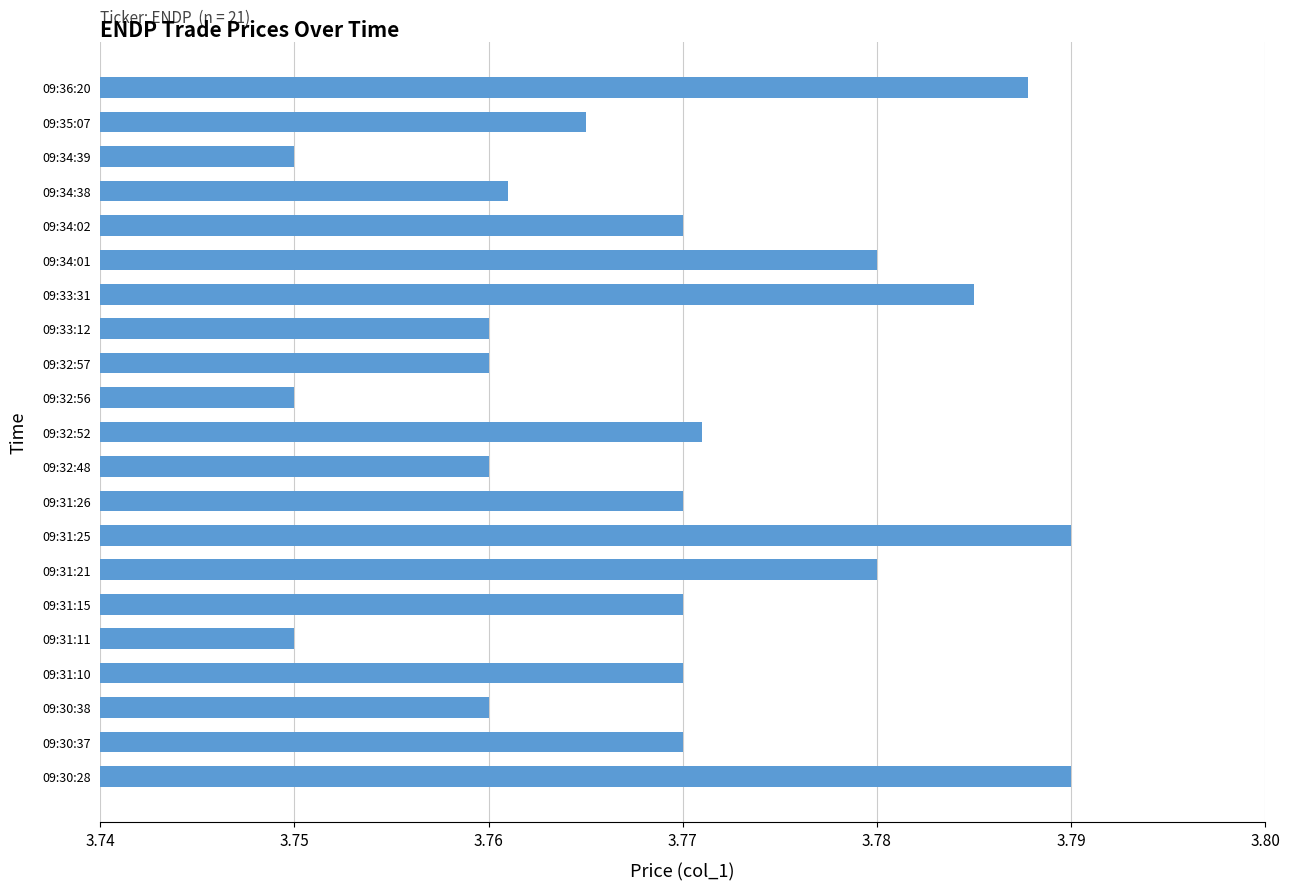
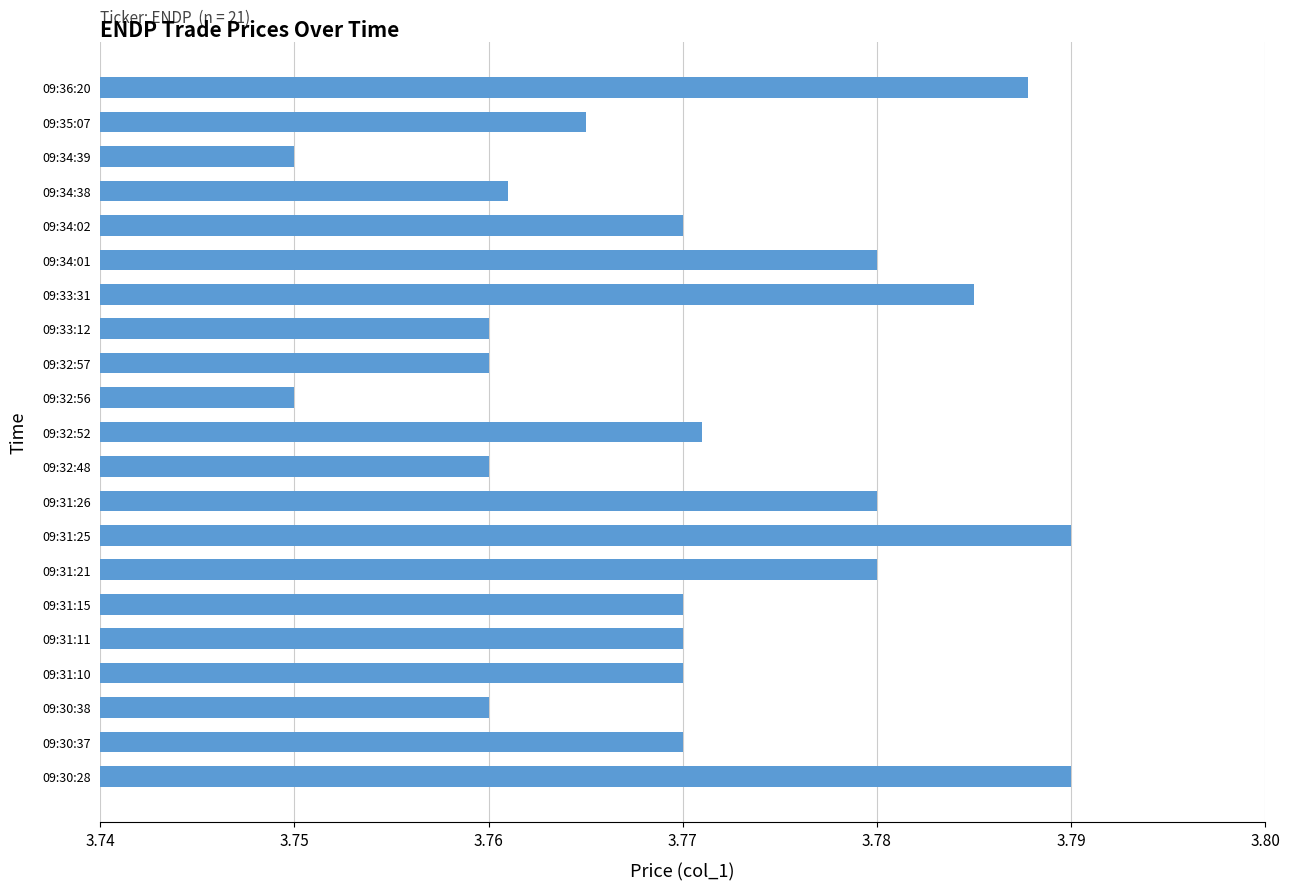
  {
    "09:36:20": 3.7878,
    "09:35:07": 3.7650,
    "09:34:39": 3.75,
    "09:34:38": 3.7610,
    "09:34:02": 3.77,
    "09:34:01": 3.78,
    "09:33:31": 3.7850,
    "09:33:12": 3.76,
    "09:32:57": 3.76,
    "09:32:56": 3.75,
    "09:32:52": 3.7710,
    "09:32:48": 3.76,
-   "09:31:26": 3.77,
+   "09:31:26": 3.78,
    "09:31:25": 3.79,
    "09:31:21": 3.78,
    "09:31:15": 3.77,
-   "09:31:11": 3.75,
+   "09:31:11": 3.77,
    "09:31:10": 3.77,
    "09:30:38": 3.76,
    "09:30:37": 3.77,
    "09:30:28": 3.79
  }
